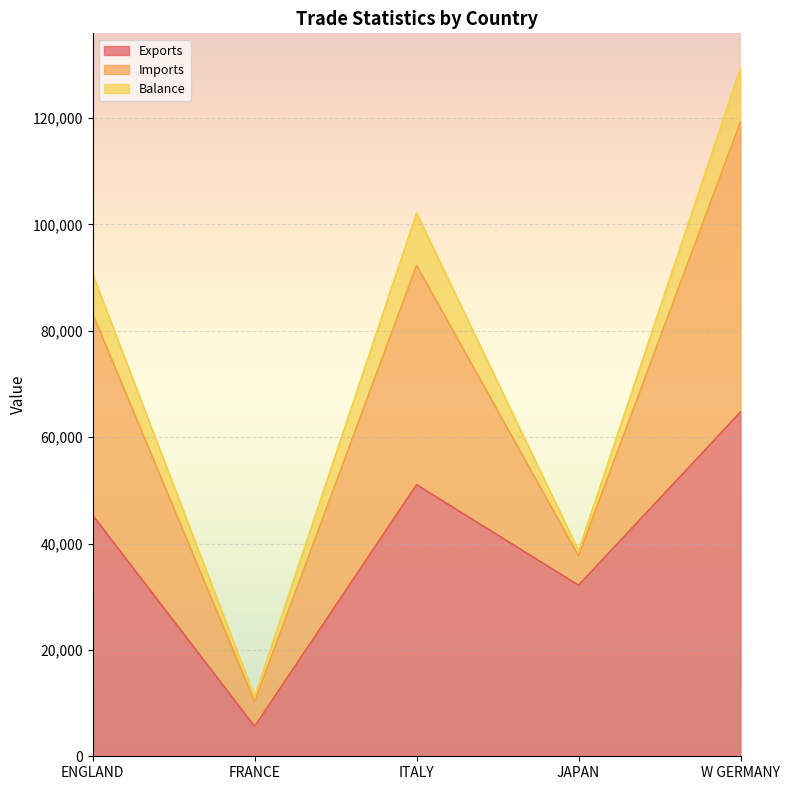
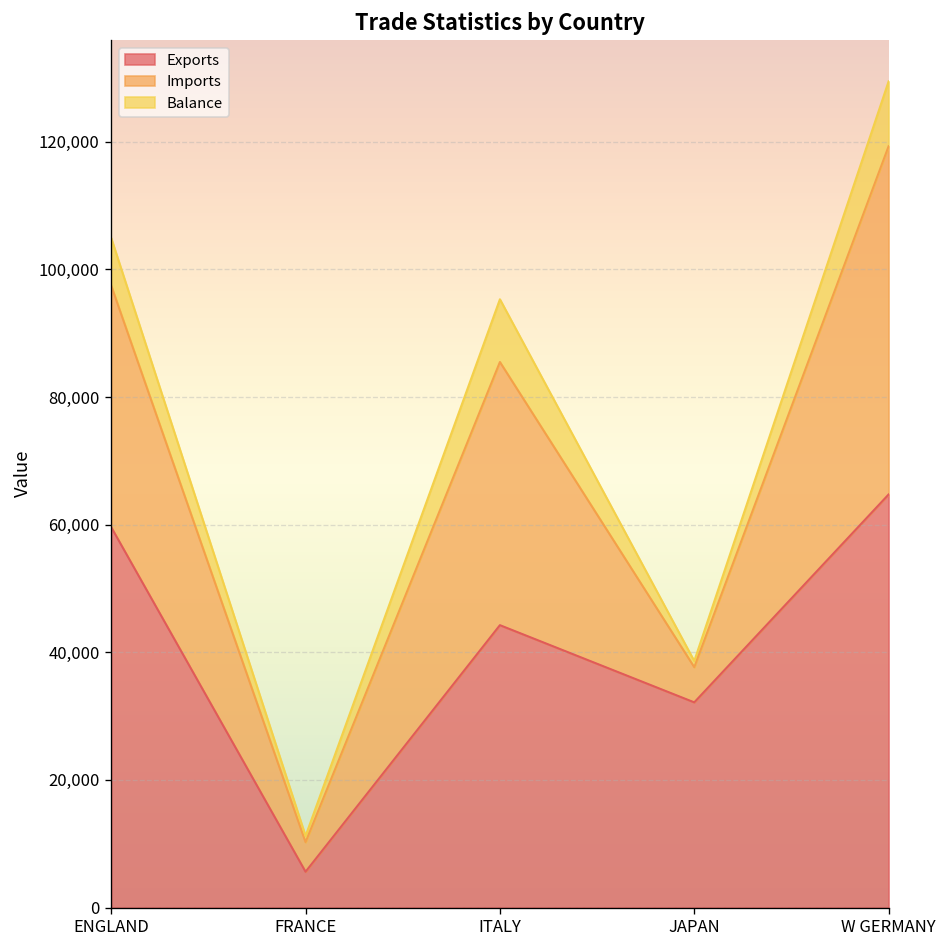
  {
    "Exports": {
-     "ENGLAND": "45,000",
+     "ENGLAND": "60,000",
      "FRANCE": "6,000",
-     "ITALY": "51,000",
+     "ITALY": "44,000",
      "JAPAN": "32,000",
      "W GERMANY": "65,000"
    }
  }
